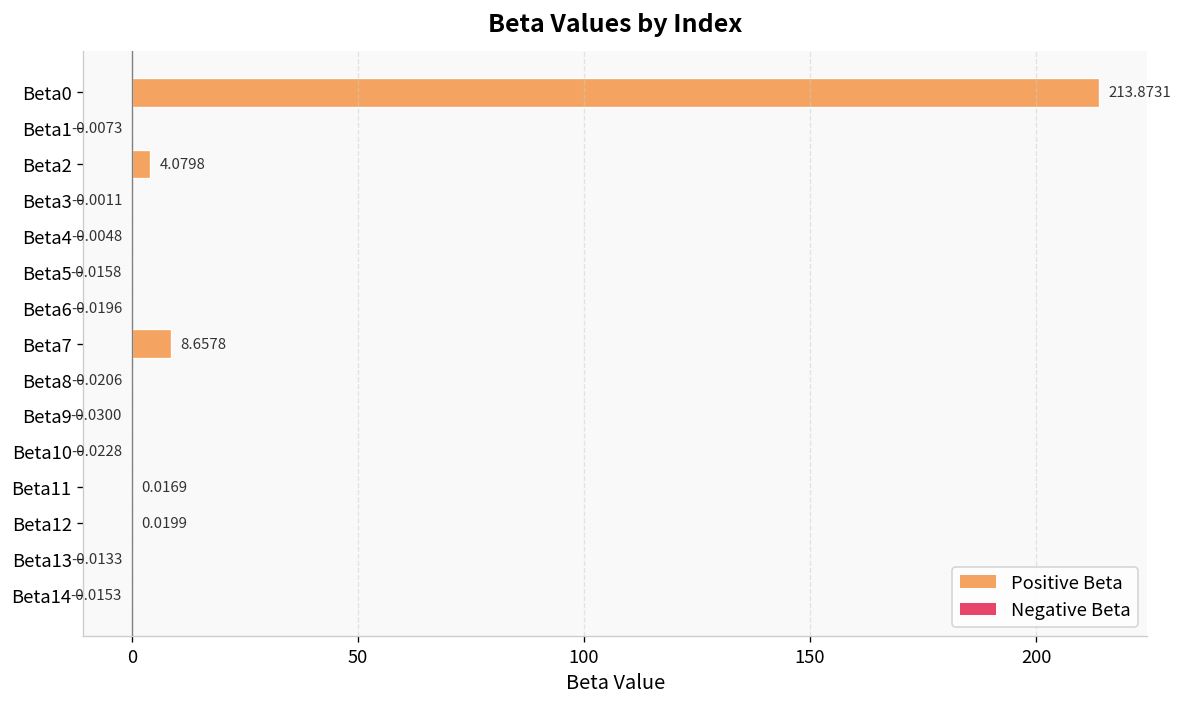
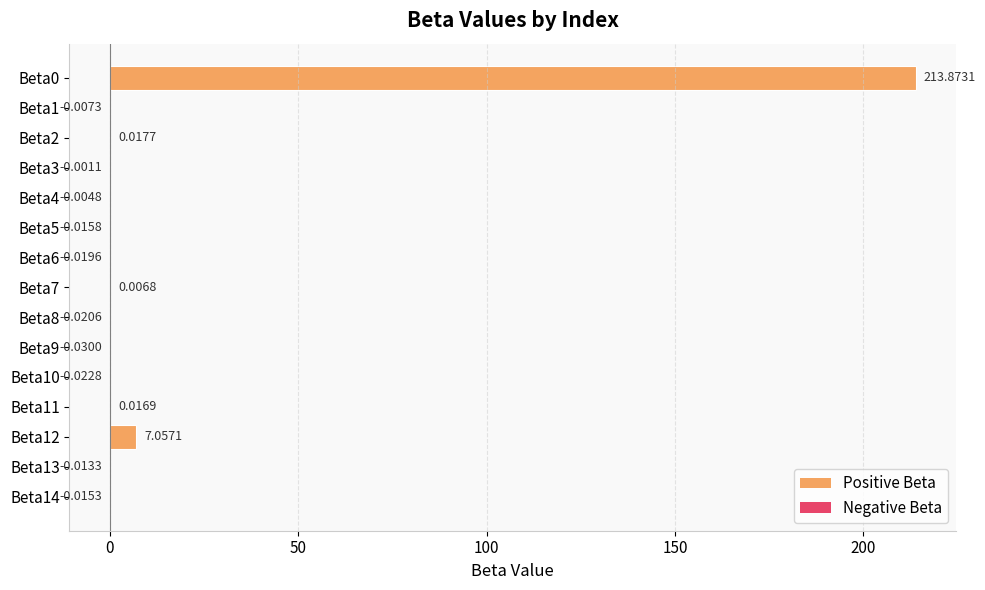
  {
    "Beta0": 213.8731,
    "Beta1": -0.0073,
-   "Beta2": 4.0798,
+   "Beta2": 0.0177,
    "Beta3": -0.0011,
    "Beta4": -0.0048,
    "Beta5": -0.0158,
    "Beta6": -0.0196,
-   "Beta7": 8.6578,
+   "Beta7": 0.0068,
    "Beta8": -0.0206,
    "Beta9": -0.0300,
    "Beta10": -0.0228,
    "Beta11": 0.0169,
-   "Beta12": 0.0199,
+   "Beta12": 7.0571,
    "Beta13": -0.0133,
    "Beta14": -0.0153
  }
